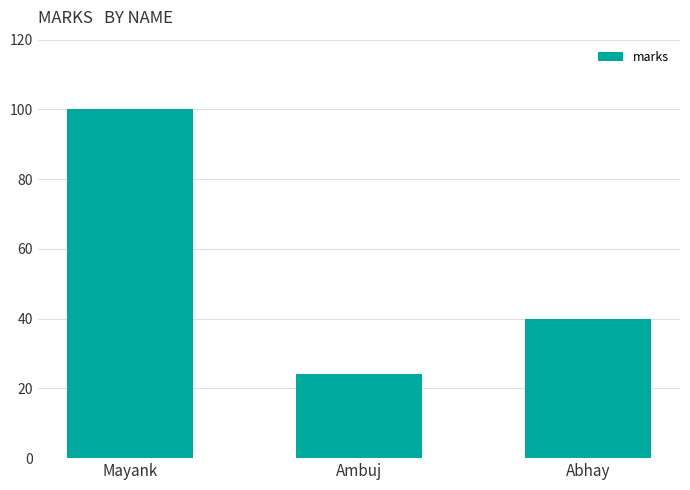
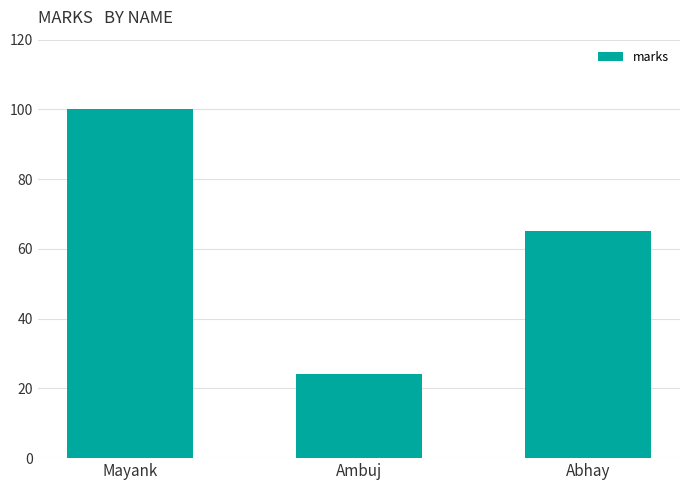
  {
    "Mayank": 100,
    "Ambuj": 24,
-   "Abhay": 40
+   "Abhay": 65
  }
